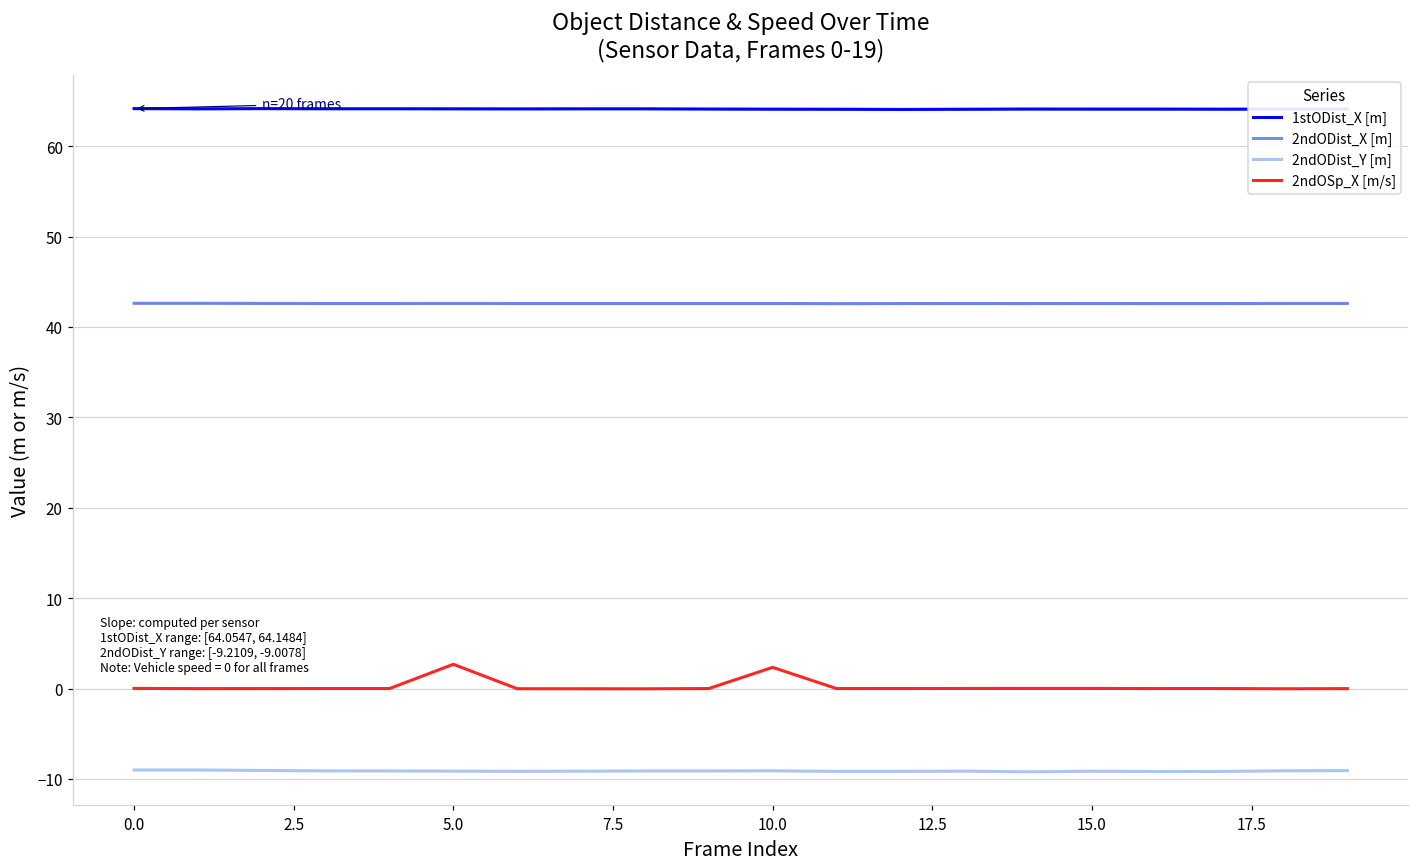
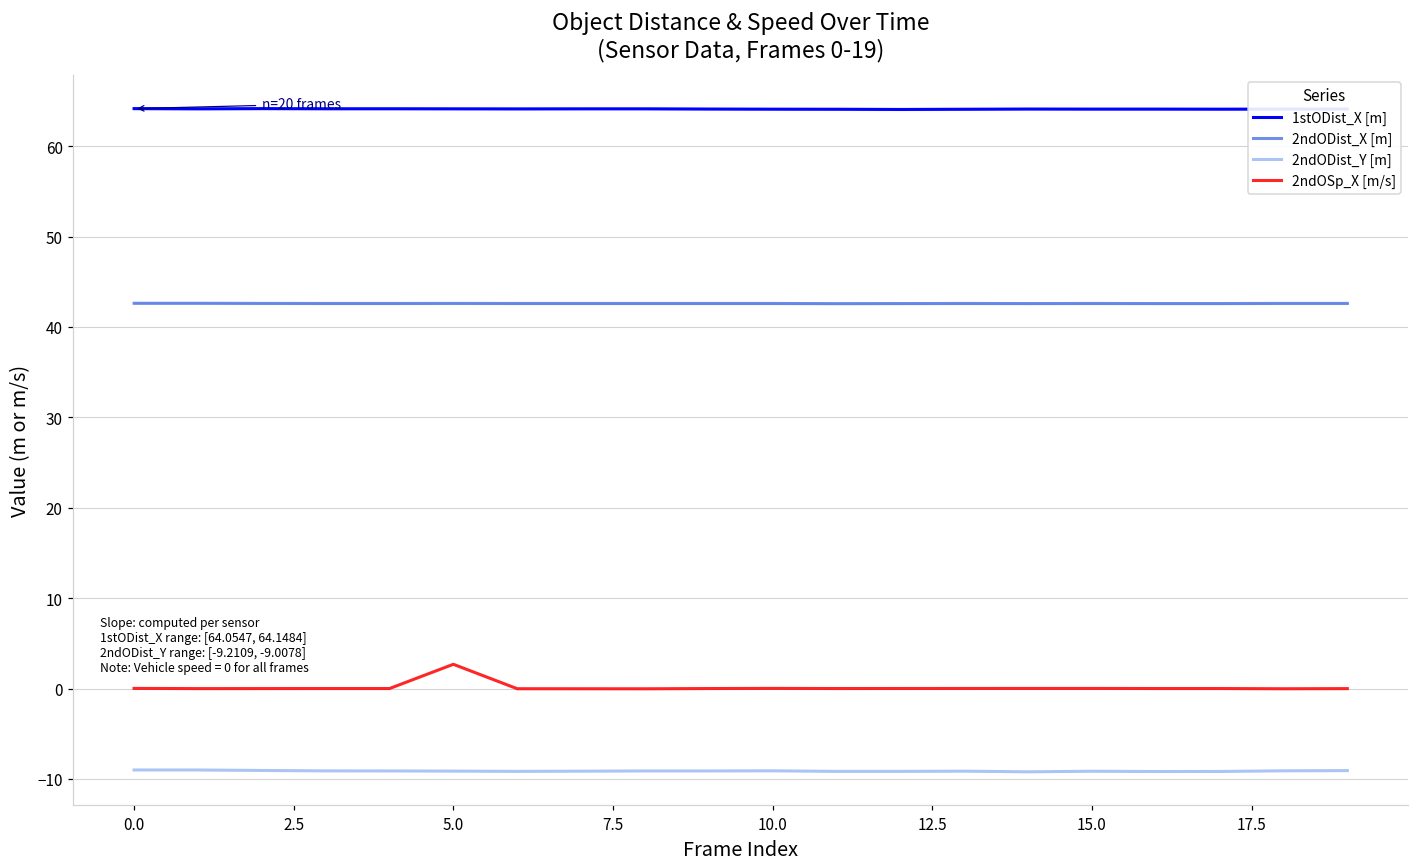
  {
    "2ndOSp_X [m/s]": {
      "5.0": 3,
-     "10.0": 2,
+     "10.0": 0,
      "15.0": 0
    }
  }
